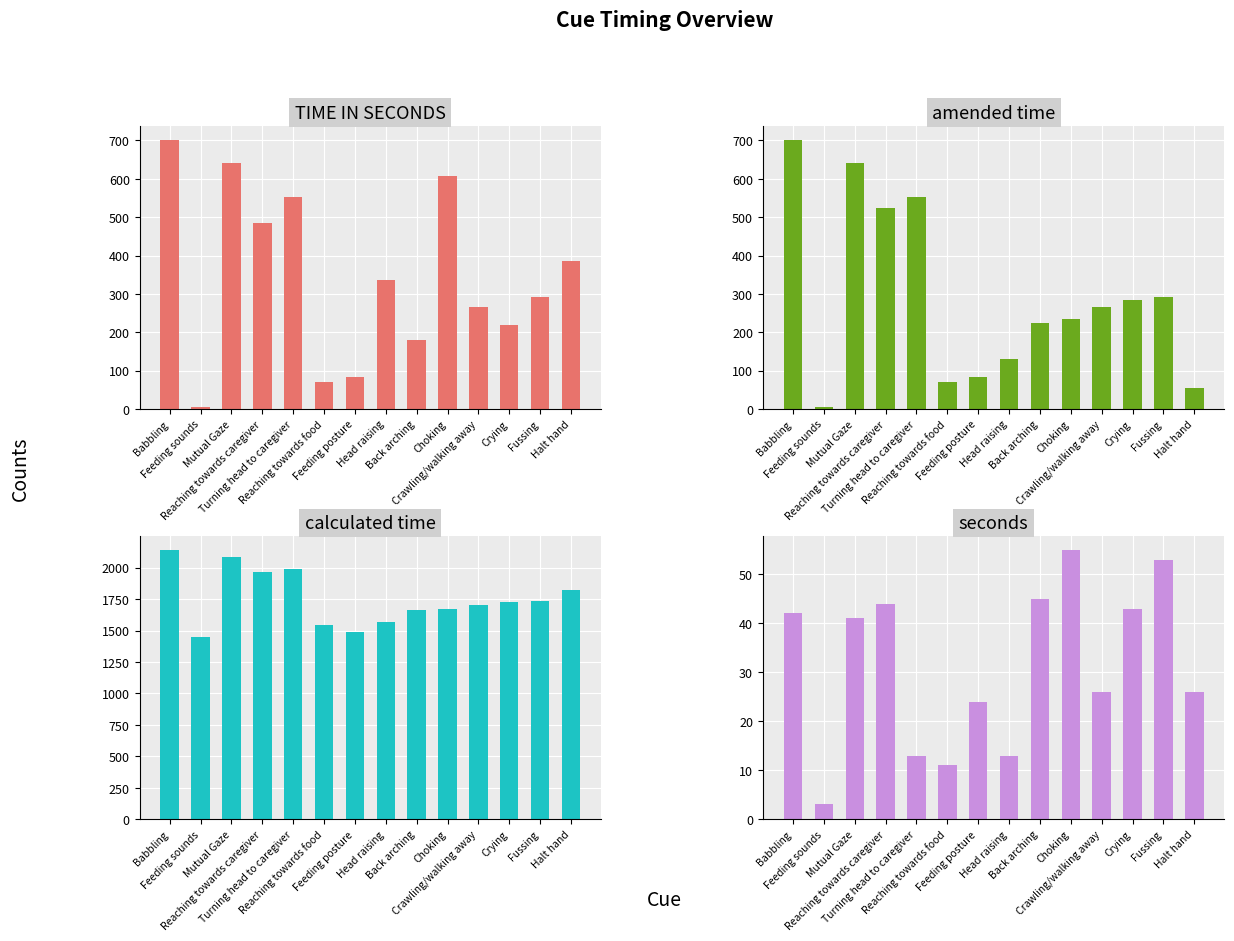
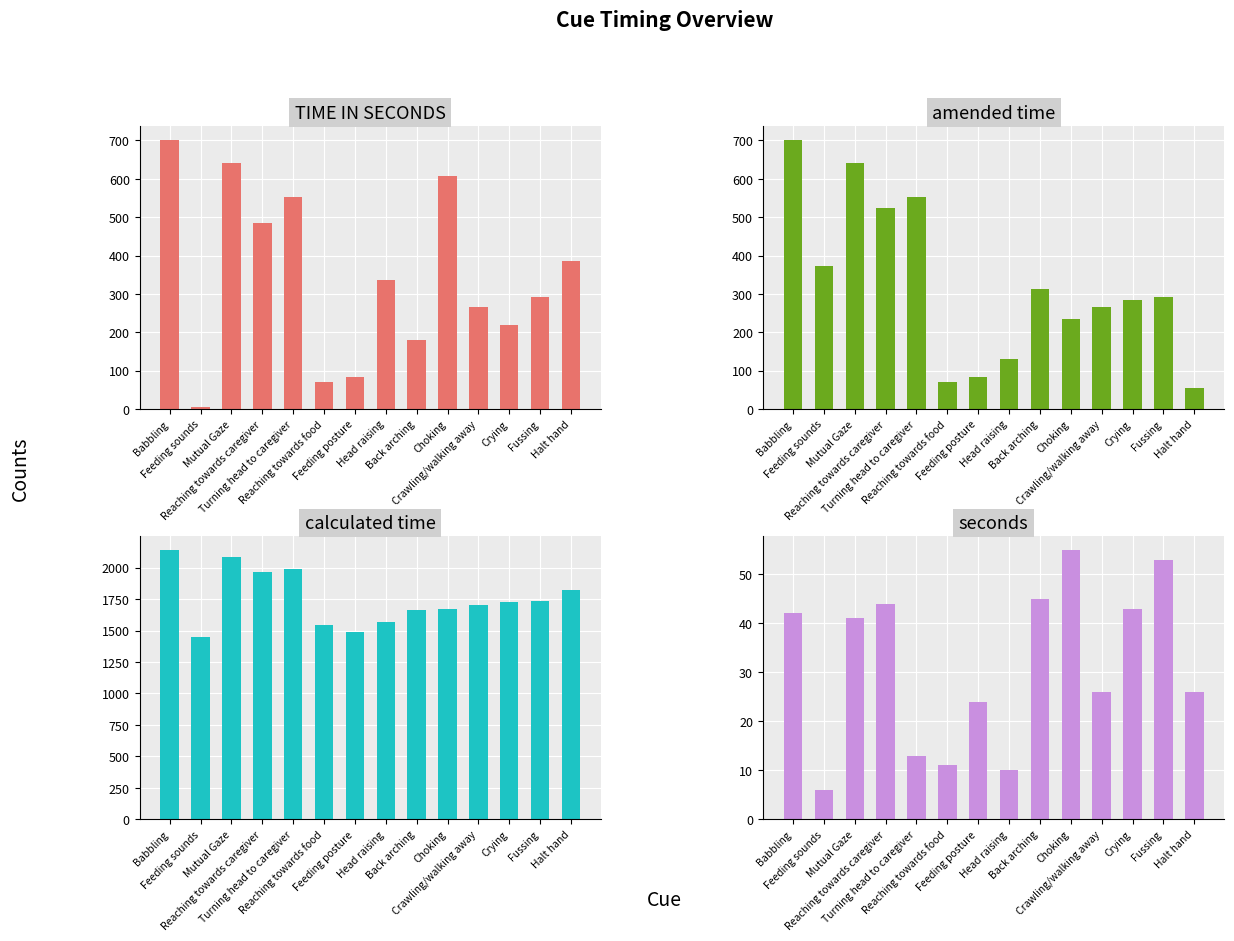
  {
    "TIME IN SECONDS": {
      "Babbling": 700,
      "Mutual Gaze": 640,
      "Reaching towards caregiver": 480,
      "Turning head to caregiver": 550,
      "Reaching towards food": 70,
      "Feeding posture": 80,
      "Head raising": 340,
      "Back arching": 180,
      "Choking": 610,
      "Crawling/walking away": 270,
      "Crying": 220,
      "Fussing": 290,
      "Halt hand": 390
    },
    "amended time": {
      "Babbling": 700,
-     "Feeding sounds": 10,
+     "Feeding sounds": 370,
      "Mutual Gaze": 640,
      "Reaching towards caregiver": 520,
      "Turning head to caregiver": 550,
      "Reaching towards food": 70,
      "Feeding posture": 80,
      "Head raising": 130,
-     "Back arching": 230,
+     "Back arching": 310,
      "Choking": 240,
      "Crawling/walking away": 270,
      "Crying": 280,
      "Fussing": 290,
      "Halt hand": 60
    },
    "calculated time": {
      "Babbling": 2140,
      "Feeding sounds": 1450,
      "Mutual Gaze": 2080,
      "Reaching towards caregiver": 1960,
      "Turning head to caregiver": 1990,
      "Reaching towards food": 1550,
      "Feeding posture": 1490,
      "Head raising": 1570,
      "Back arching": 1670,
      "Choking": 1680,
      "Crawling/walking away": 1710,
      "Crying": 1720,
      "Fussing": 1730,
      "Halt hand": 1830
    },
    "seconds": {
      "Babbling": 42,
-     "Feeding sounds": 3,
+     "Feeding sounds": 6,
      "Mutual Gaze": 41,
      "Reaching towards caregiver": 44,
      "Turning head to caregiver": 13,
      "Reaching towards food": 11,
      "Feeding posture": 24,
-     "Head raising": 13,
+     "Head raising": 10,
      "Back arching": 45,
      "Choking": 55,
      "Crawling/walking away": 26,
      "Crying": 43,
      "Fussing": 53,
      "Halt hand": 26
    }
  }
